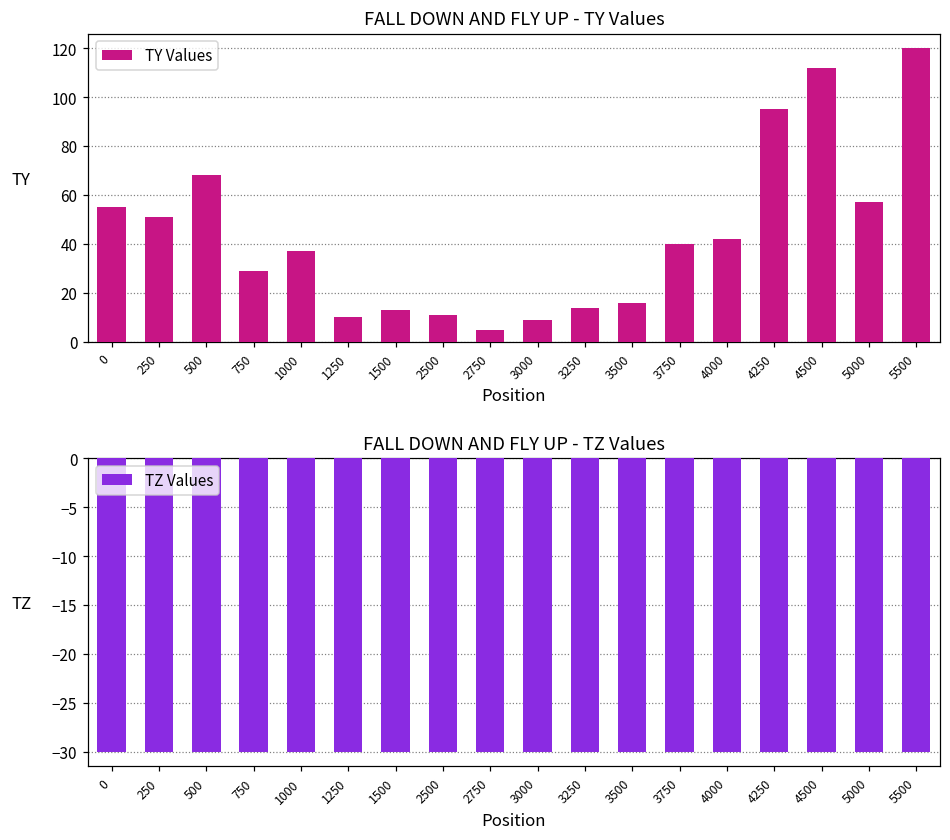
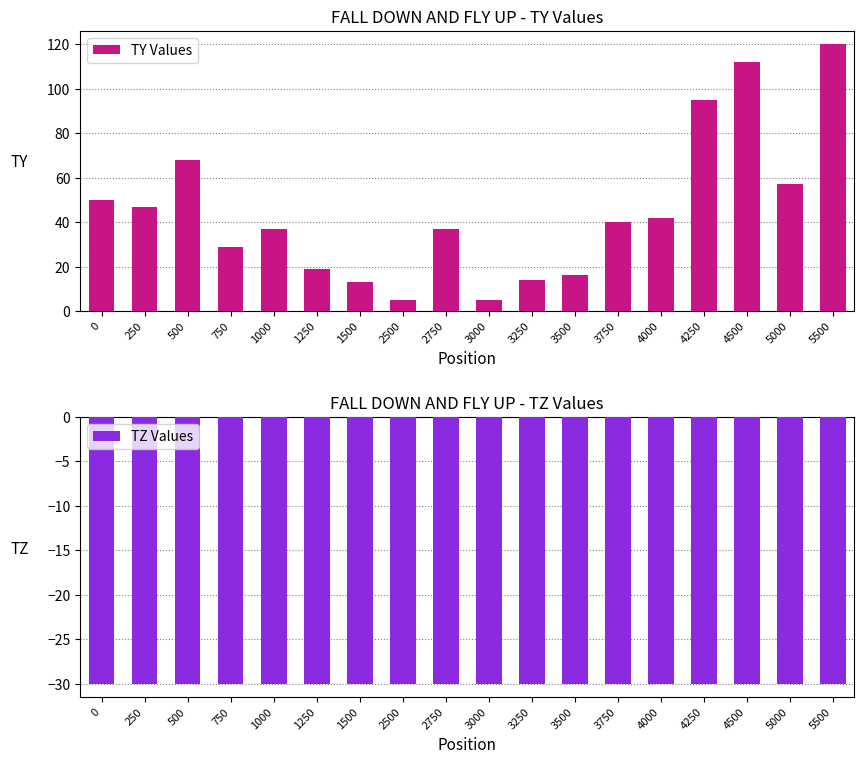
  {
    "FALL DOWN AND FLY UP - TY Values": {
-     "0": 55,
-     "250": 51,
+     "0": 50,
+     "250": 47,
      "500": 68,
      "750": 29,
      "1000": 37,
-     "1250": 10,
+     "1250": 19,
      "1500": 13,
-     "2500": 11,
-     "2750": 5,
-     "3000": 9,
+     "2500": 5,
+     "2750": 37,
+     "3000": 5,
      "3250": 14,
      "3500": 16,
      "3750": 40,
      "4000": 42,
      "4250": 95,
      "4500": 112,
      "5000": 57,
      "5500": 120
    },
    "FALL DOWN AND FLY UP - TZ Values": {
      "0": -30,
      "250": -30,
      "500": -30,
      "750": -30,
      "1000": -30,
      "1250": -30,
      "1500": -30,
      "2500": -30,
      "2750": -30,
      "3000": -30,
      "3250": -30,
      "3500": -30,
      "3750": -30,
      "4000": -30,
      "4250": -30,
      "4500": -30,
      "5000": -30,
      "5500": -30
    }
  }
